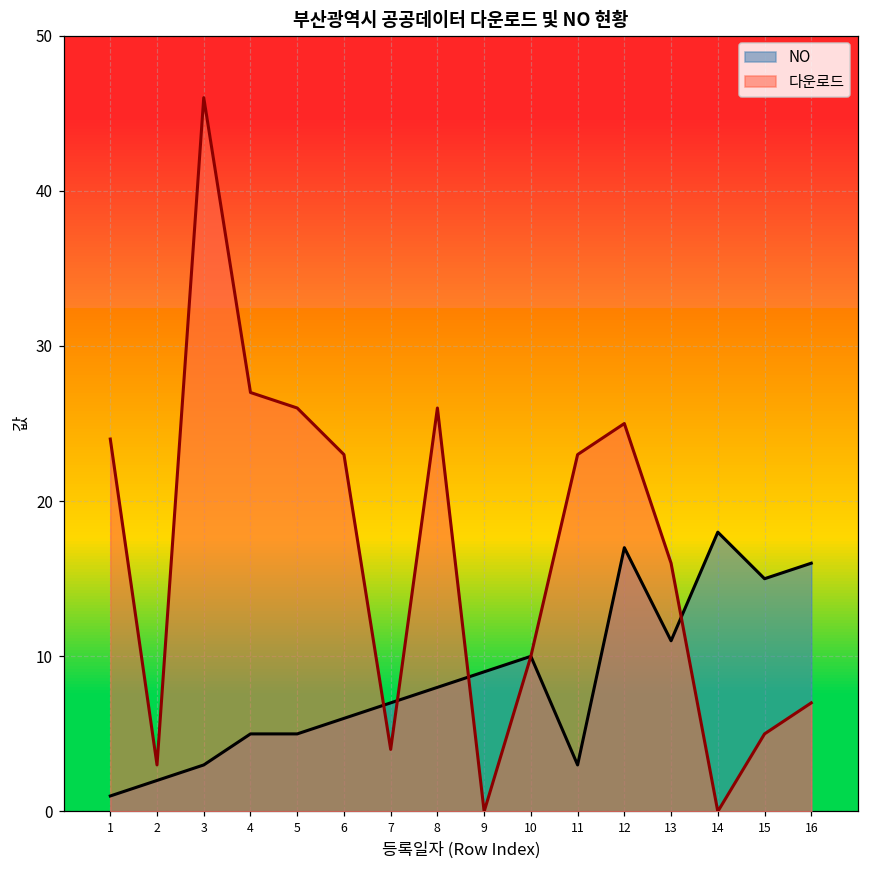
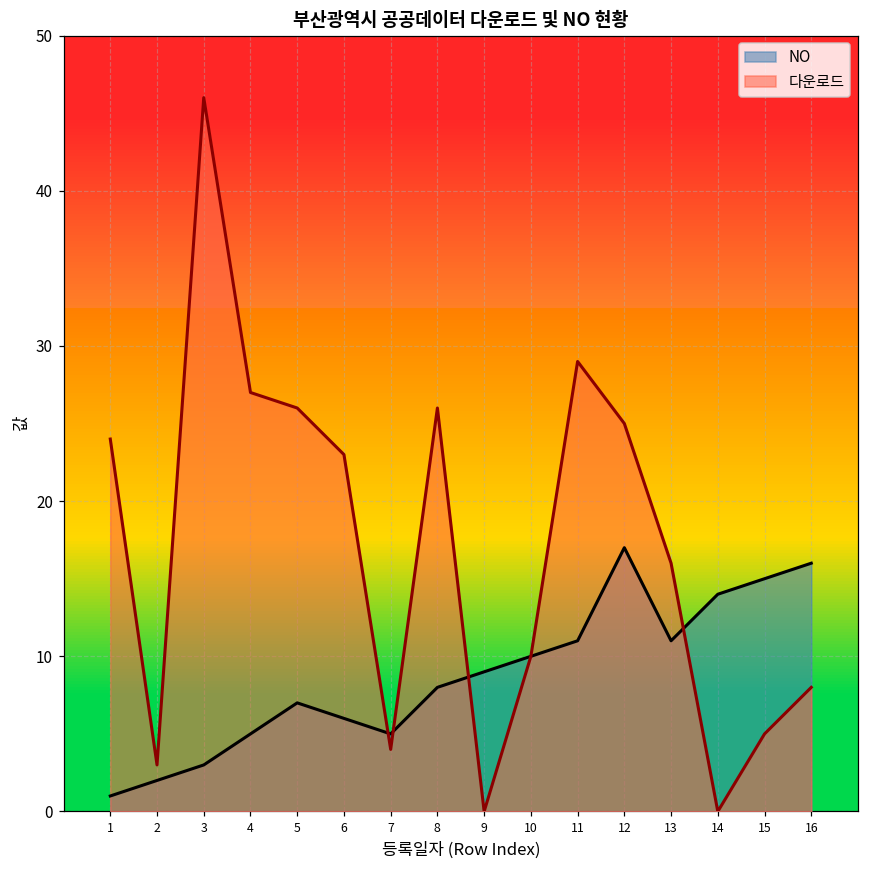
  {
    "NO": {
      "1": 1,
      "2": 2,
      "3": 3,
      "4": 5,
-     "5": 5,
+     "5": 7,
      "6": 6,
-     "7": 7,
+     "7": 5,
      "8": 8,
      "9": 9,
-     "11": 3,
+     "11": 11,
      "12": 17,
      "13": 11,
-     "14": 18,
+     "14": 14,
      "15": 15,
      "16": 16
    },
    "다운로드": {
      "1": 24,
      "2": 3,
      "3": 46,
      "4": 27,
      "5": 26,
      "6": 23,
      "7": 4,
      "8": 26,
      "9": 0,
-     "11": 23,
+     "11": 29,
      "12": 25,
      "13": 16,
      "14": 0,
      "15": 5,
-     "16": 7
+     "16": 8
    }
  }
